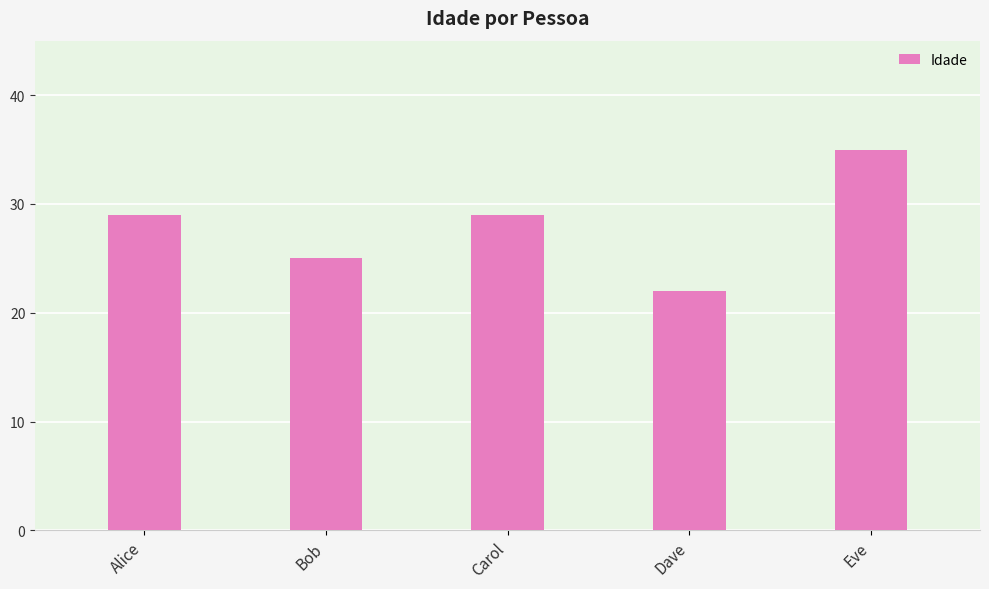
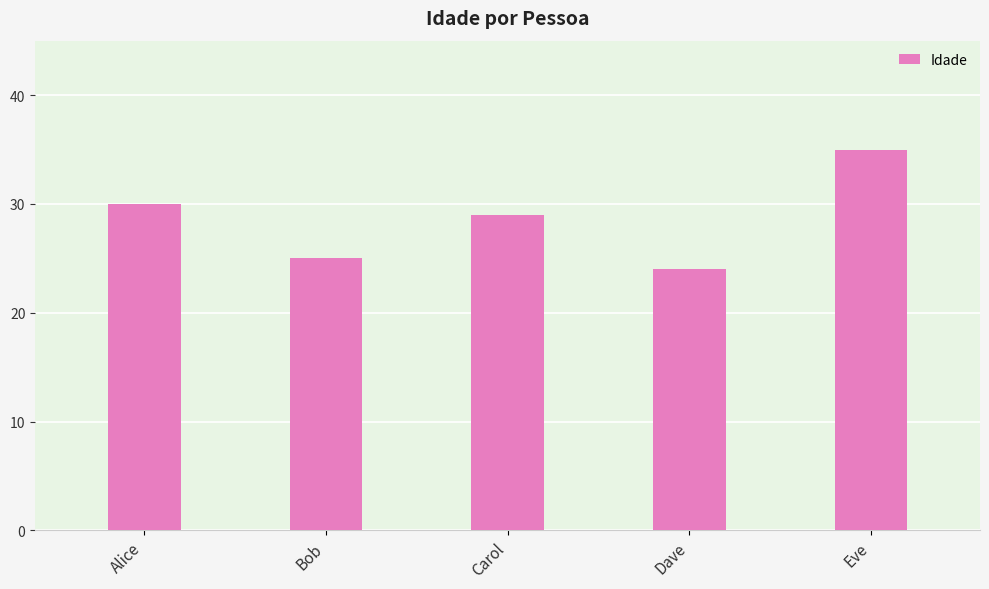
  {
-   "Alice": 29,
+   "Alice": 30,
    "Bob": 25,
    "Carol": 29,
-   "Dave": 22,
+   "Dave": 24,
    "Eve": 35
  }
